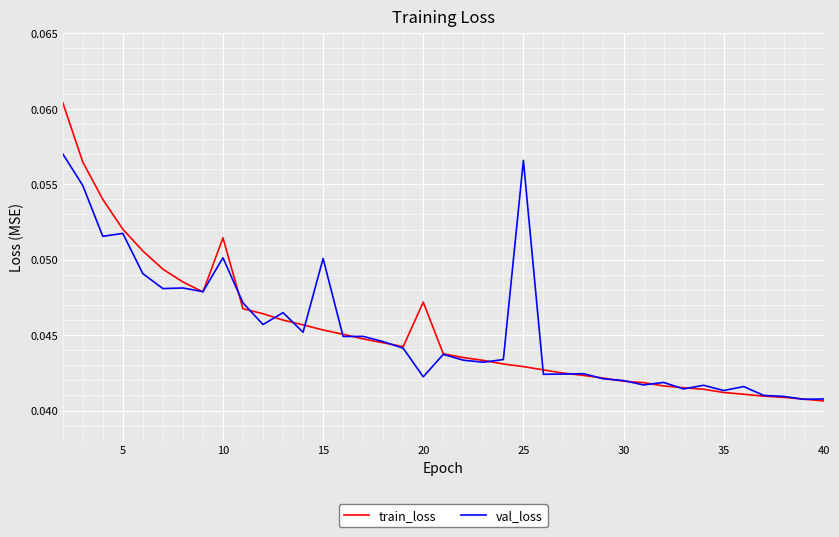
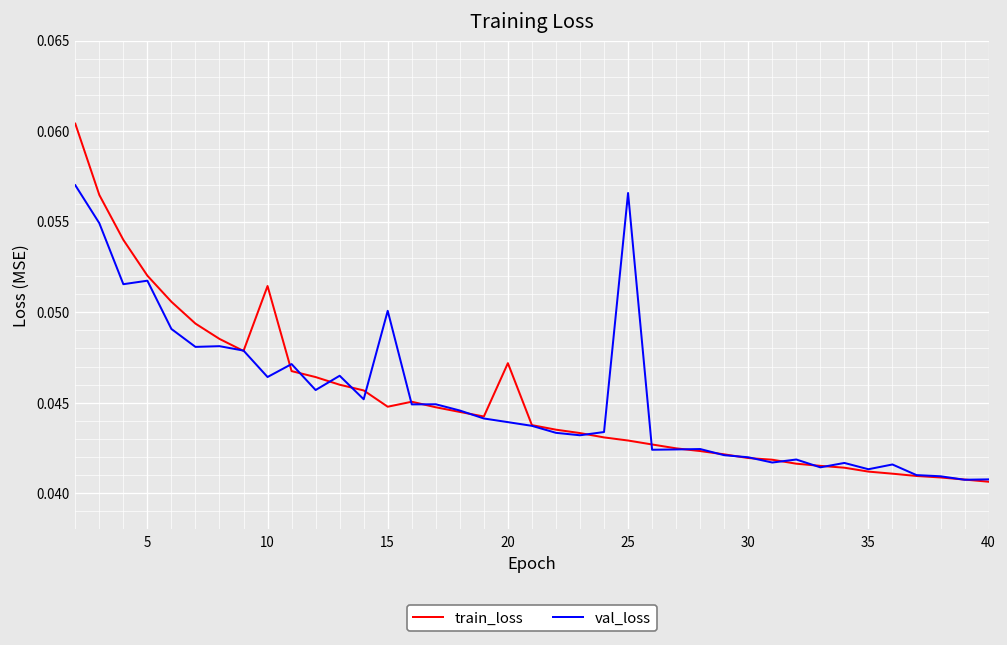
  {
    "train_loss": {
      "5": 0.0520,
      "10": 0.0514,
-     "15": 0.0453,
+     "15": 0.0448,
      "20": 0.0472,
      "25": 0.0429
    },
    "val_loss": {
      "5": 0.0517,
-     "10": 0.0501,
+     "10": 0.0464,
      "15": 0.0501,
-     "20": 0.0422,
+     "20": 0.0439,
      "25": 0.0566
    }
  }
